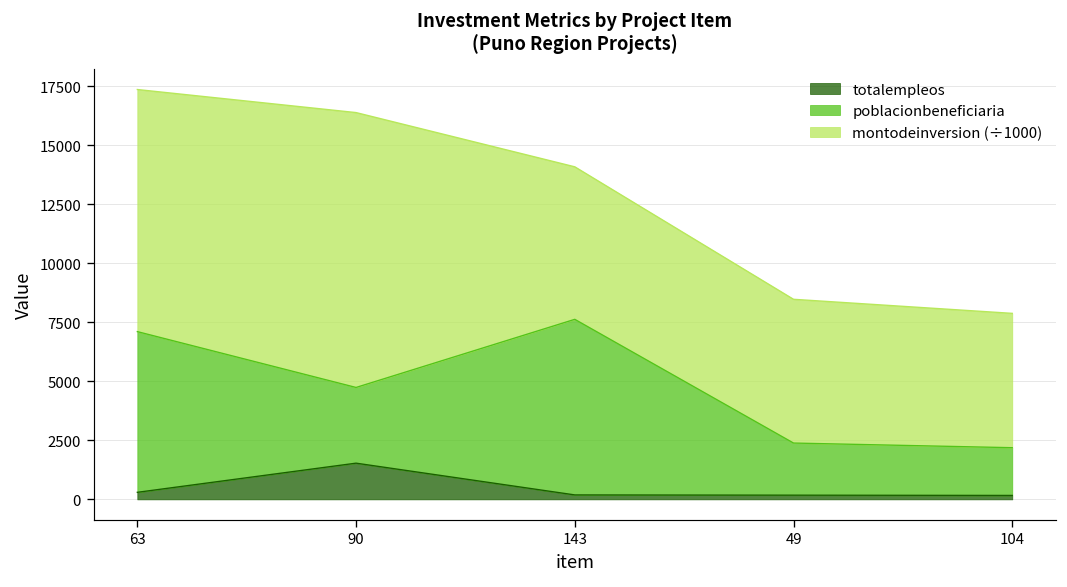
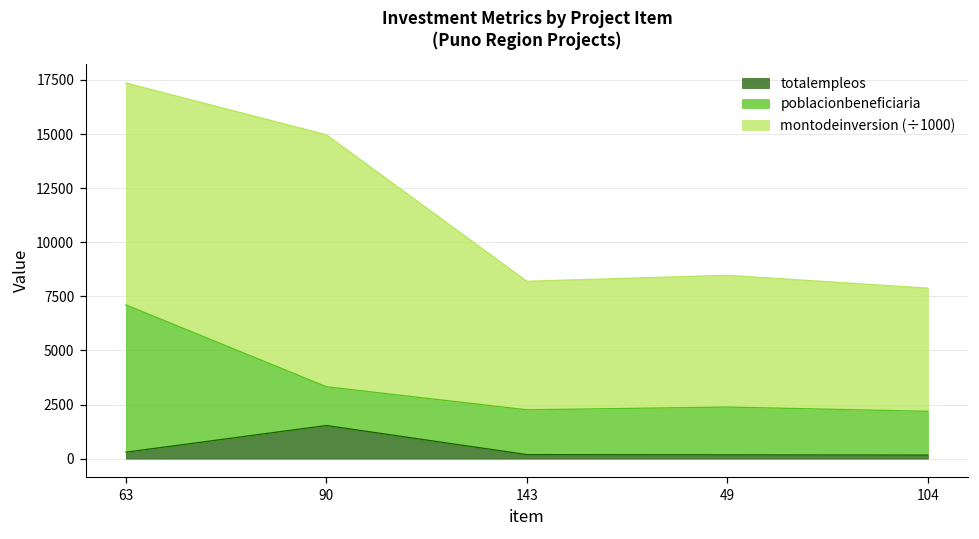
  {
    "totalempleos": {
      "63": 300,
      "90": 1500,
      "143": 200,
      "49": 200,
      "104": 200
    },
    "poblacionbeneficiaria": {
      "63": 6800,
-     "90": 3200,
-     "143": 7400,
+     "90": 1800,
+     "143": 2100,
      "49": 2200,
      "104": 2000
    },
    "montodeinversion (÷1000)": {
      "63": 10300,
      "90": 11600,
-     "143": 6500,
+     "143": 5900,
      "49": 6100,
      "104": 5700
    }
  }
